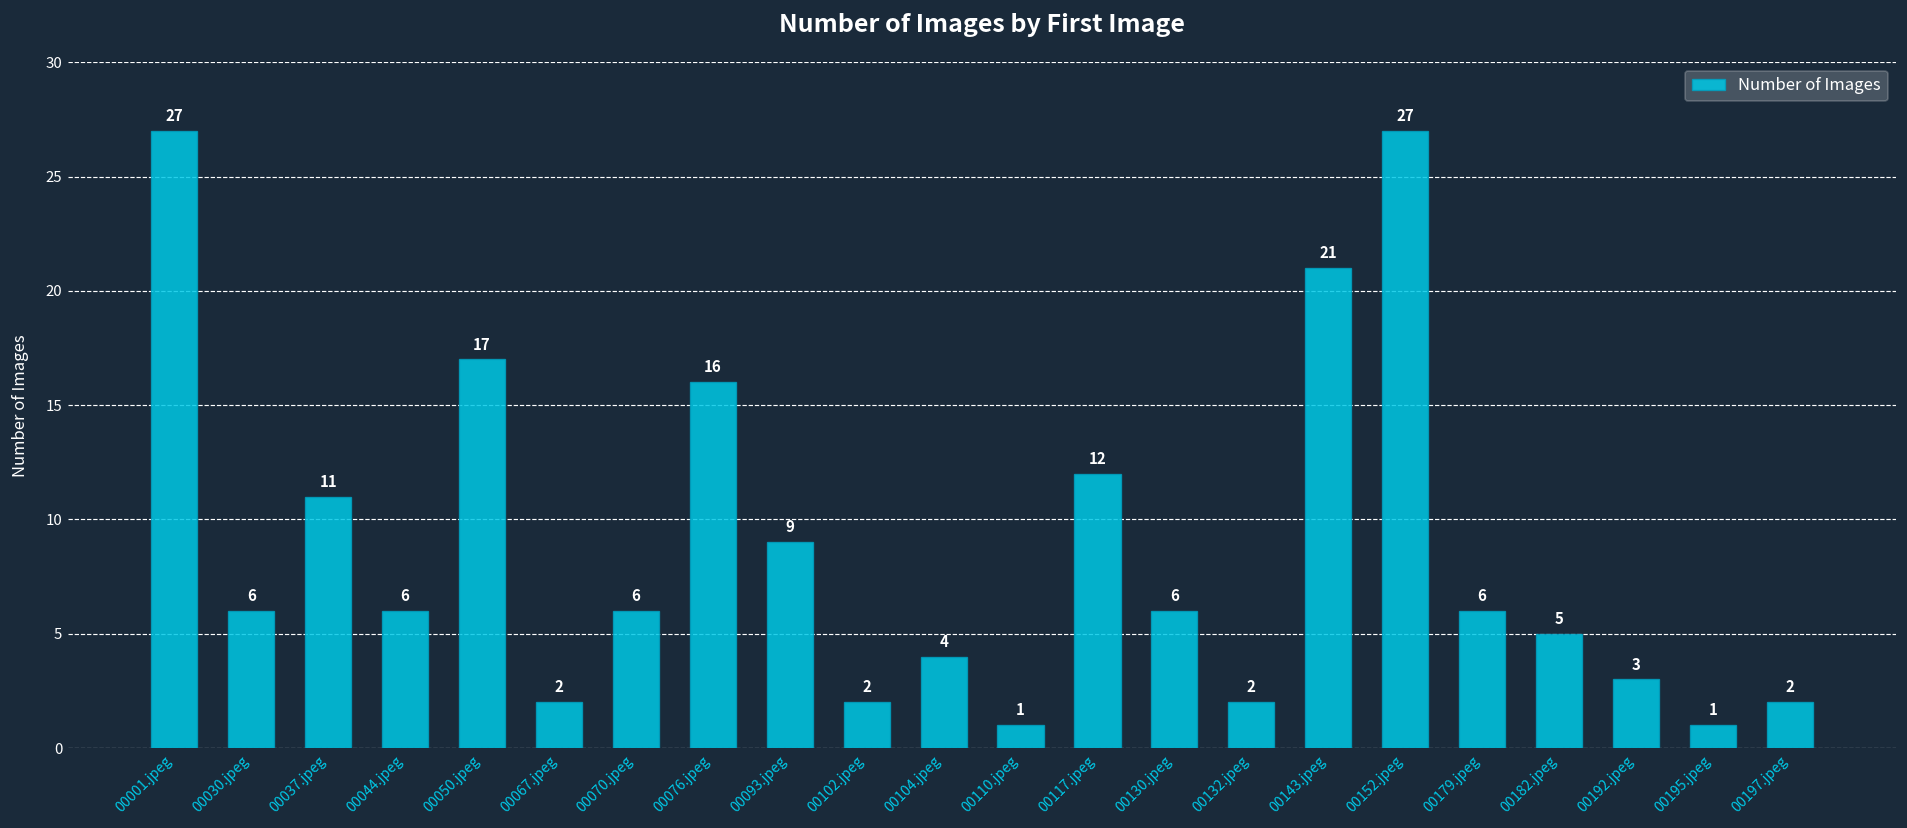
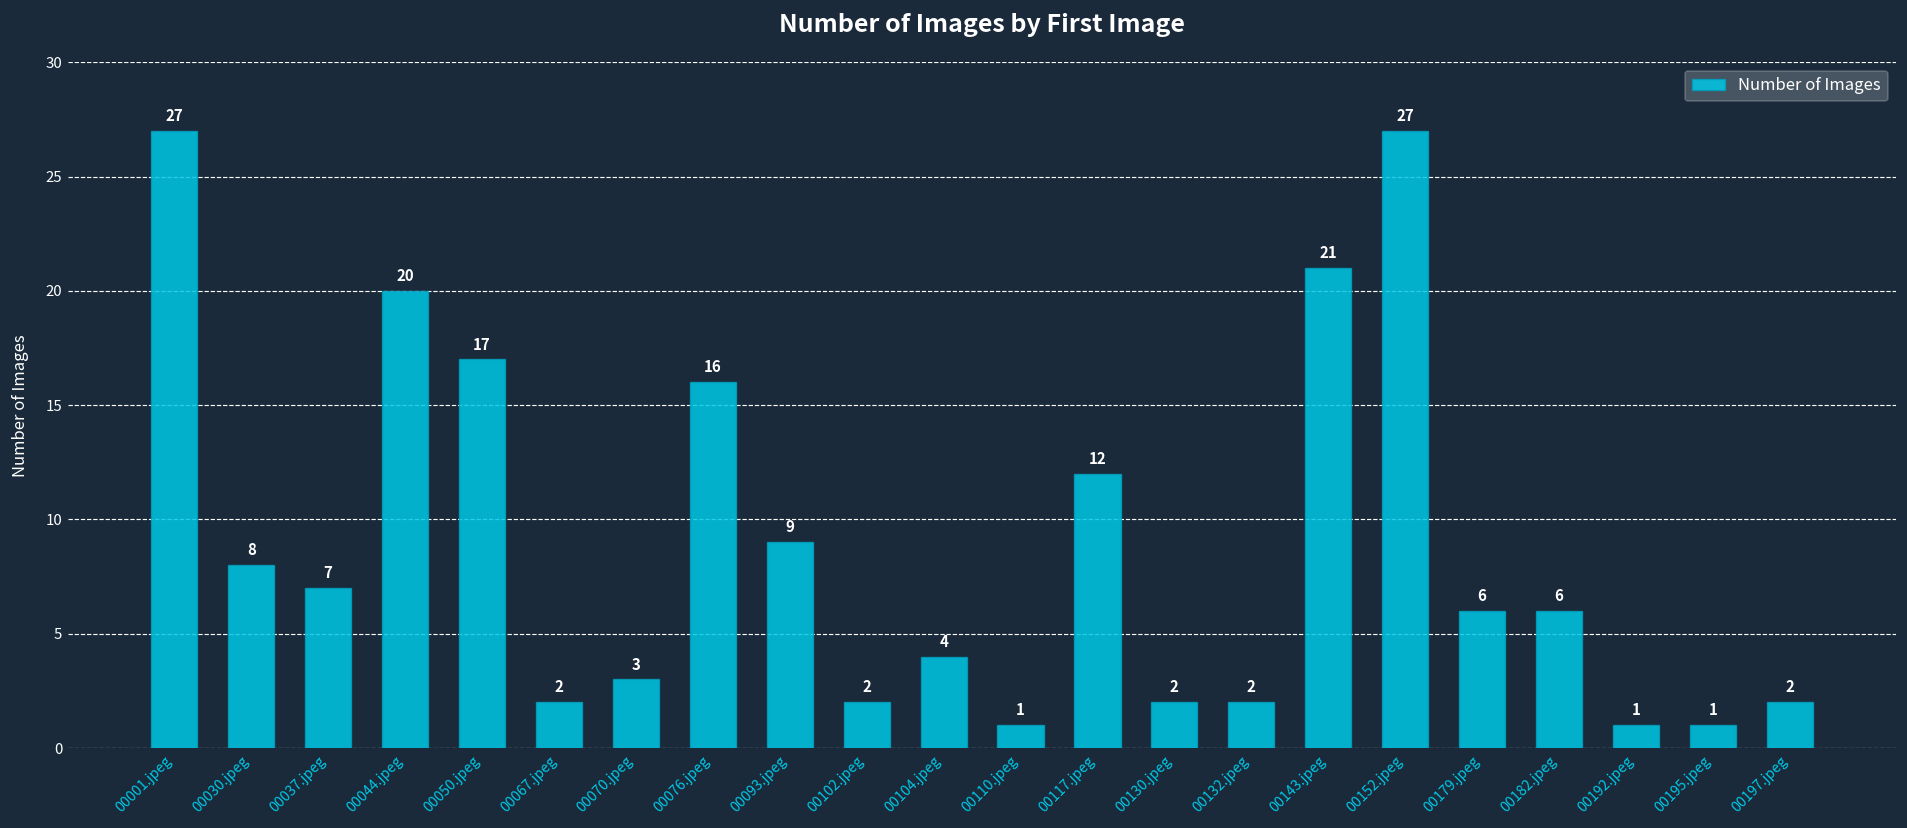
  {
    "00001.jpeg": 27,
-   "00030.jpeg": 6,
-   "00037.jpeg": 11,
-   "00044.jpeg": 6,
+   "00030.jpeg": 8,
+   "00037.jpeg": 7,
+   "00044.jpeg": 20,
    "00050.jpeg": 17,
    "00067.jpeg": 2,
-   "00070.jpeg": 6,
+   "00070.jpeg": 3,
    "00076.jpeg": 16,
    "00093.jpeg": 9,
    "00102.jpeg": 2,
    "00104.jpeg": 4,
    "00110.jpeg": 1,
    "00117.jpeg": 12,
-   "00130.jpeg": 6,
+   "00130.jpeg": 2,
    "00132.jpeg": 2,
    "00143.jpeg": 21,
    "00152.jpeg": 27,
    "00179.jpeg": 6,
-   "00182.jpeg": 5,
-   "00192.jpeg": 3,
+   "00182.jpeg": 6,
+   "00192.jpeg": 1,
    "00195.jpeg": 1,
    "00197.jpeg": 2
  }
